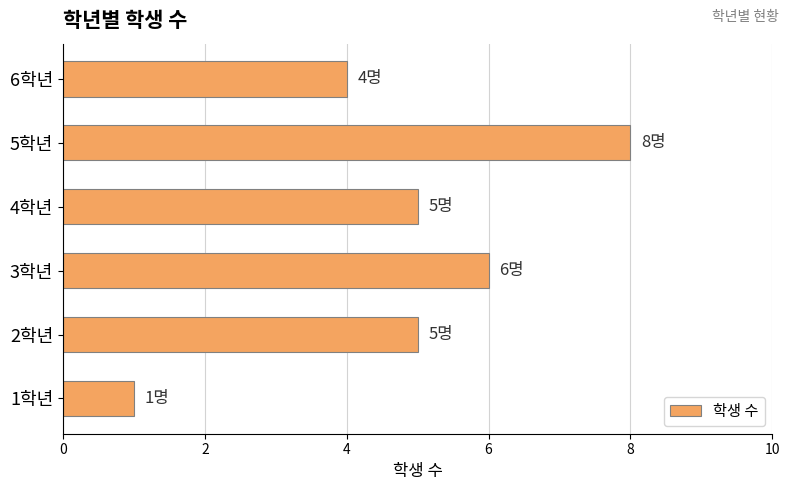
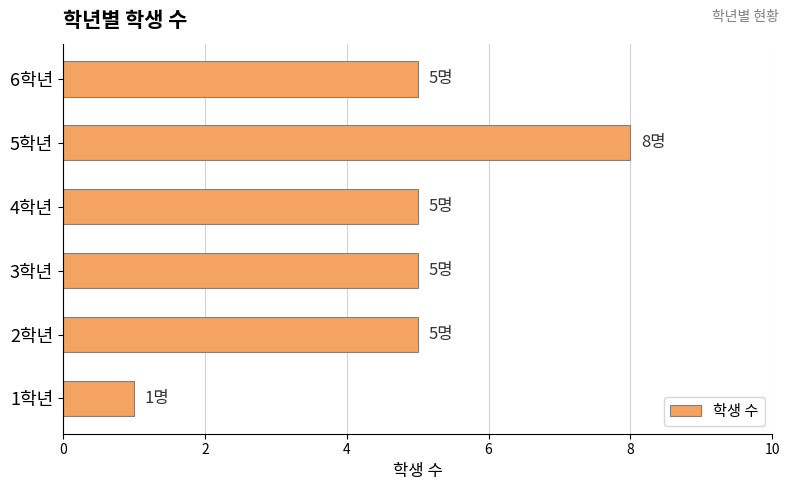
  {
-   "6학년": "4명",
+   "6학년": "5명",
    "5학년": "8명",
    "4학년": "5명",
-   "3학년": "6명",
+   "3학년": "5명",
    "2학년": "5명",
    "1학년": "1명"
  }
